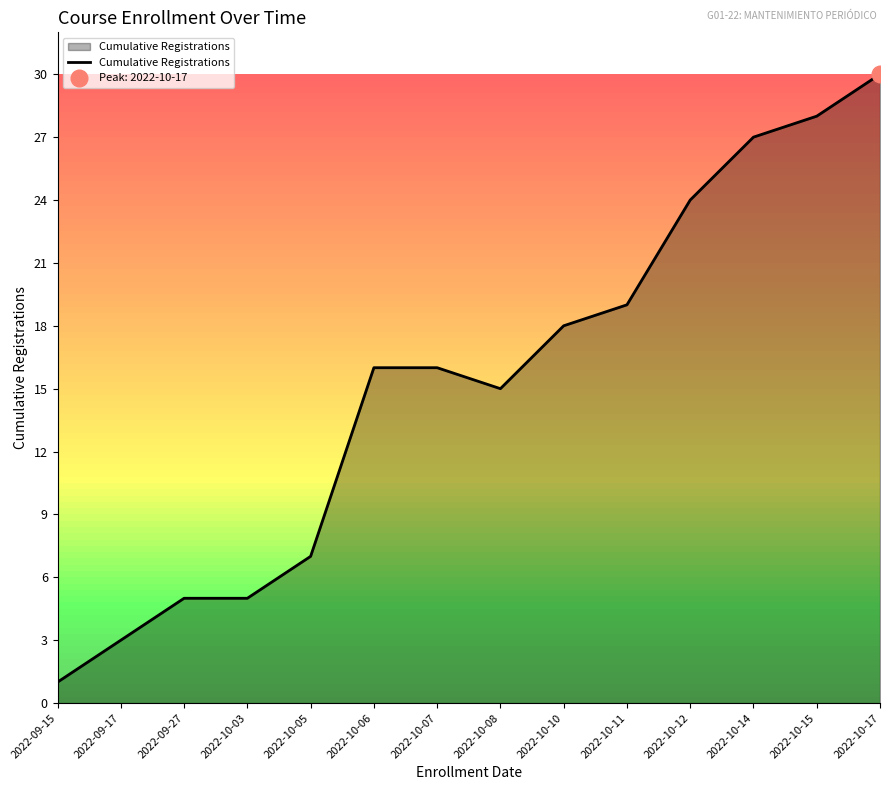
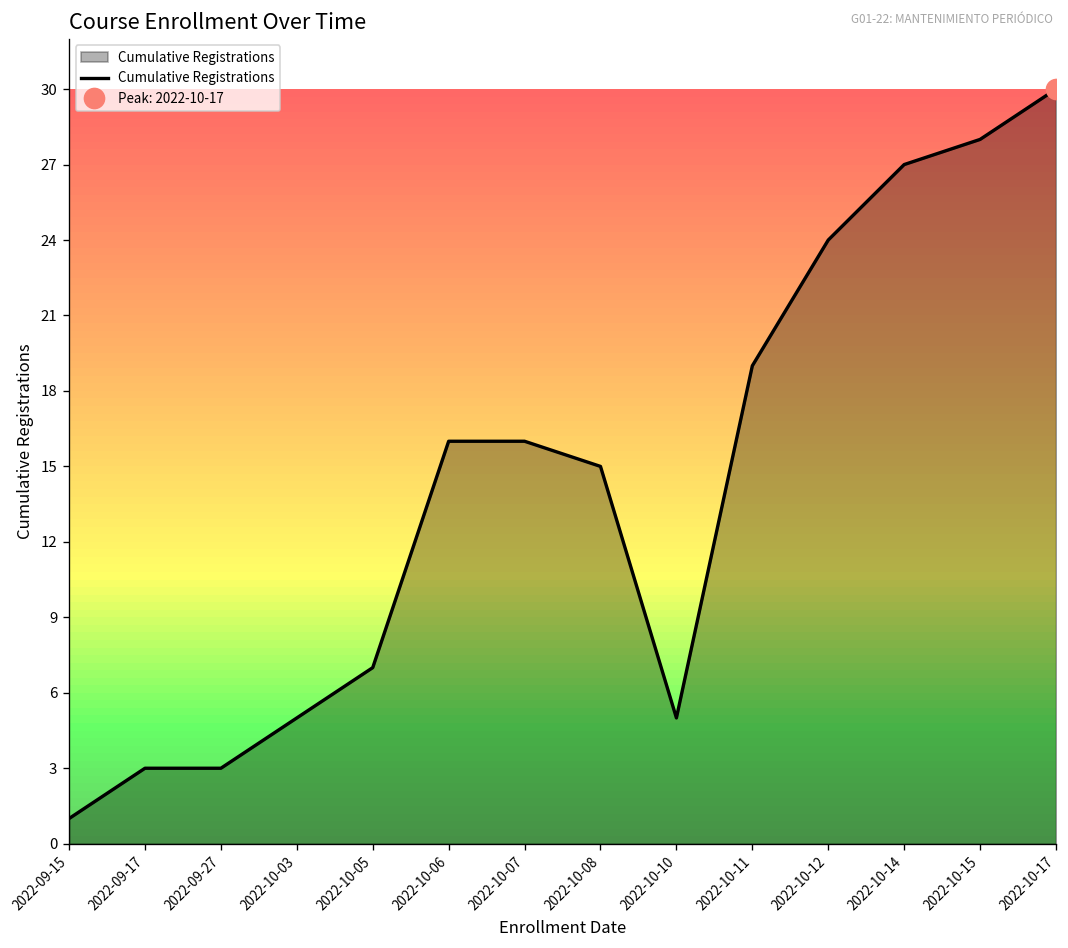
  {
    "Cumulative Registrations": {
      "2022-09-15": 1,
      "2022-09-17": 3,
-     "2022-09-27": 5,
+     "2022-09-27": 3,
      "2022-10-03": 5,
      "2022-10-05": 7,
      "2022-10-06": 16,
      "2022-10-07": 16,
      "2022-10-08": 15,
-     "2022-10-10": 18,
+     "2022-10-10": 5,
      "2022-10-11": 19,
      "2022-10-12": 24,
      "2022-10-14": 27,
      "2022-10-15": 28
    }
  }
